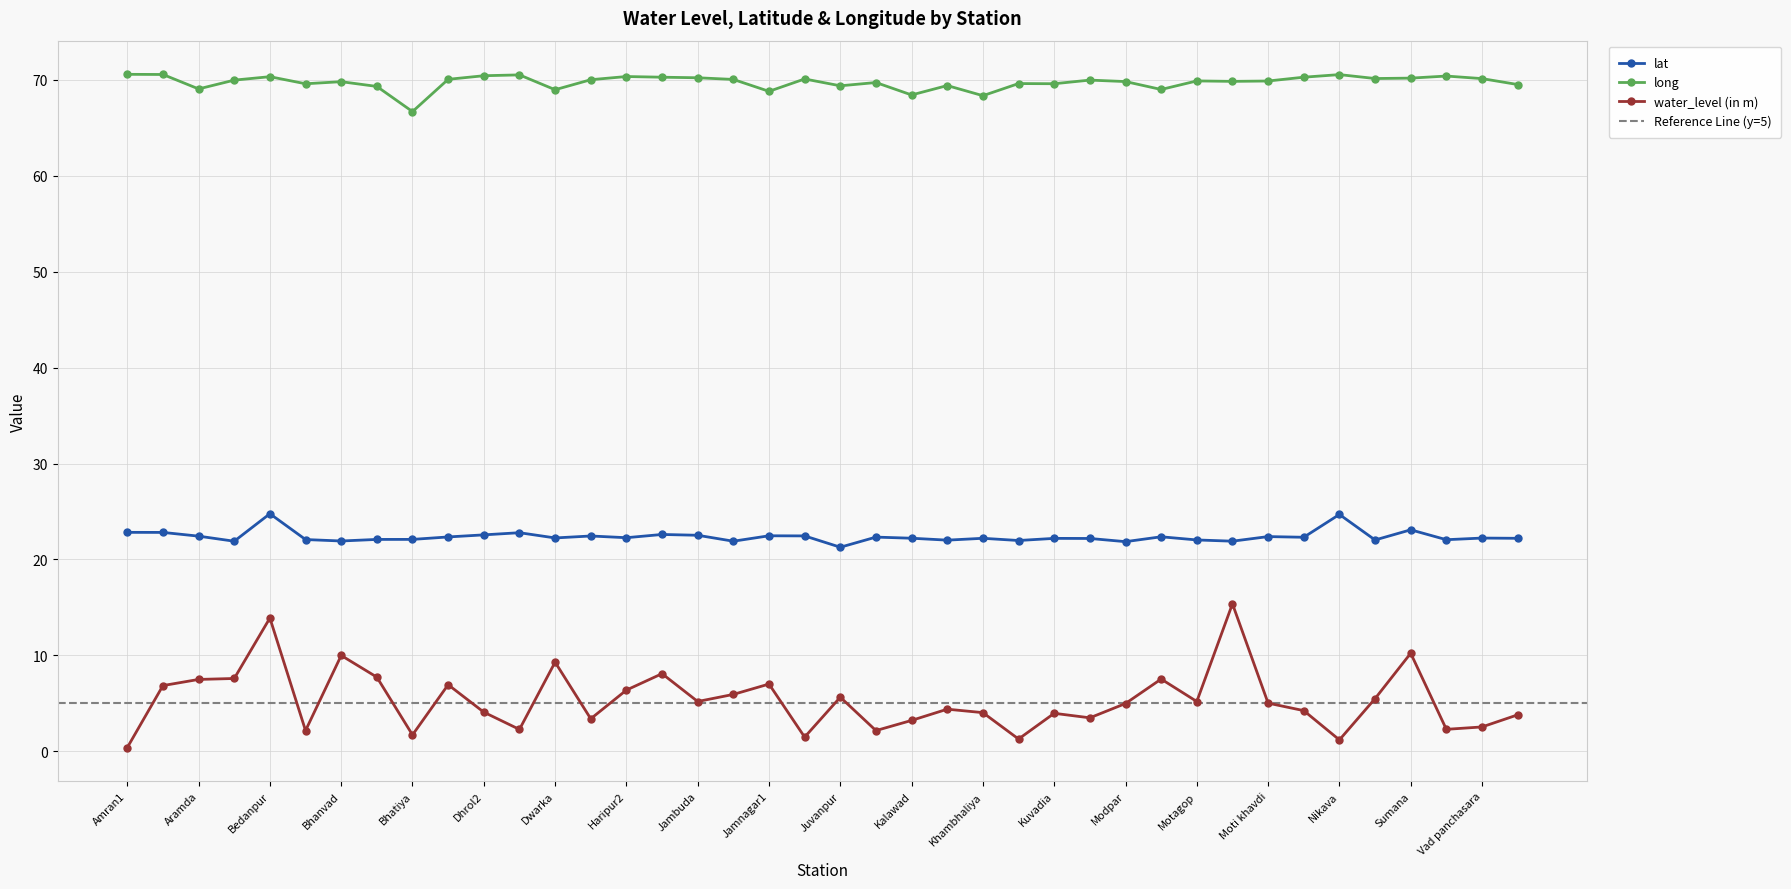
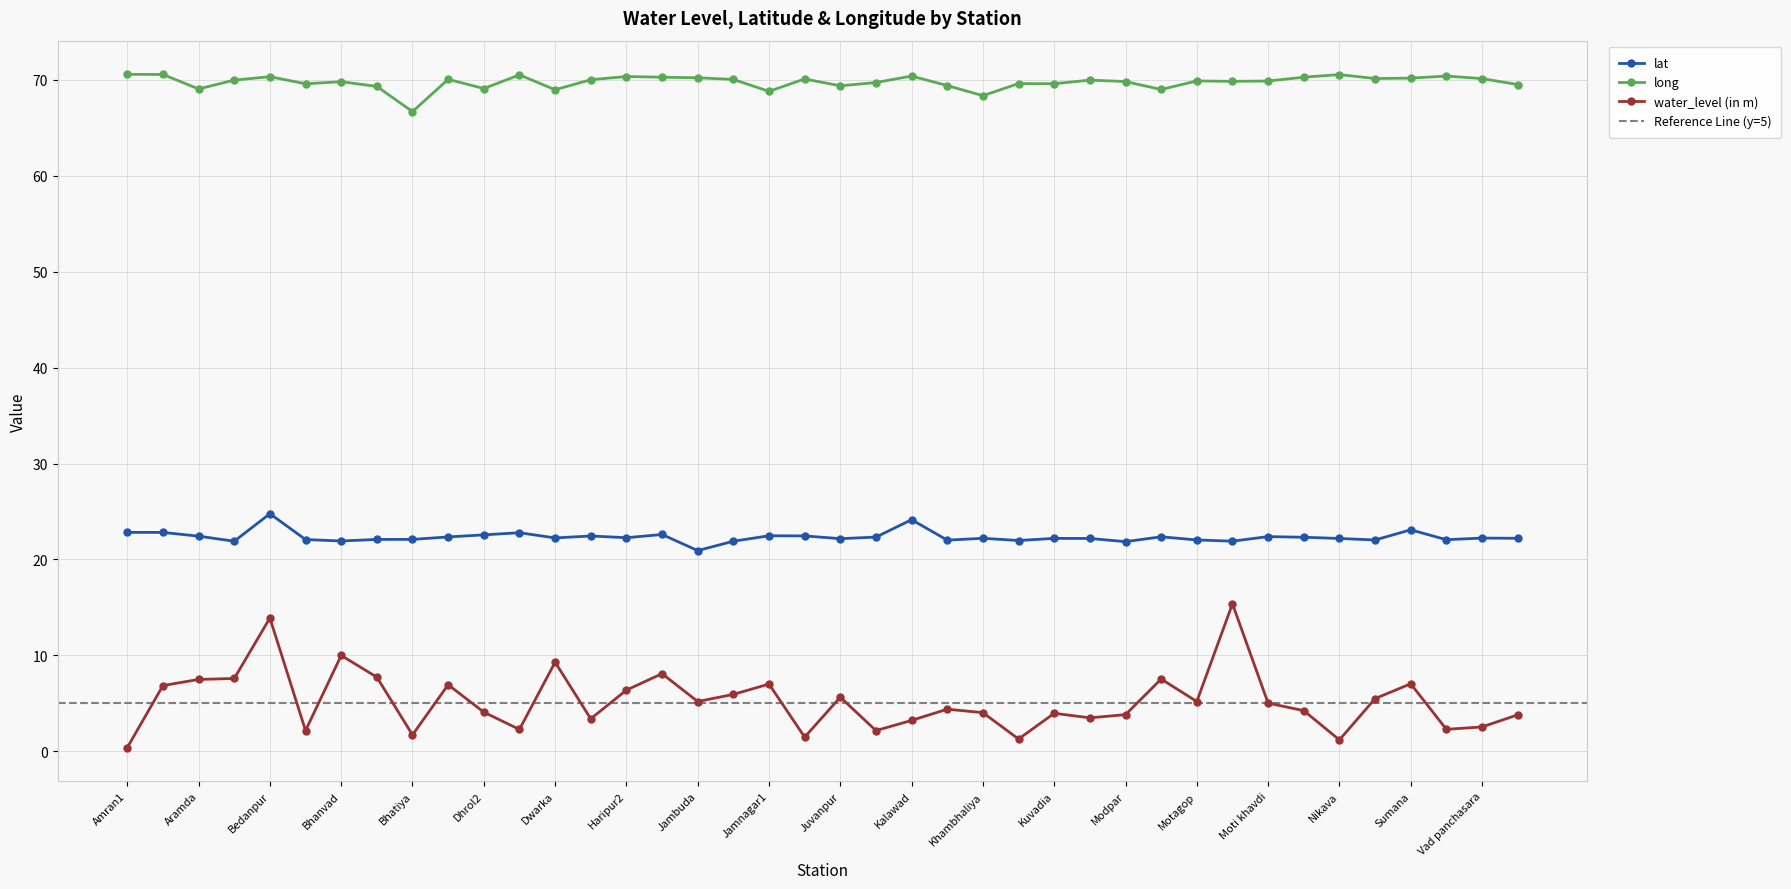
  {
    "lat": {
      "Amran1": 23,
      "Aramda": 22,
      "Bedanpur": 25,
      "Bhanvad": 22,
      "Bhatiya": 22,
      "Dhrol2": 23,
      "Dwarka": 22,
      "Haripur2": 22,
-     "Jambuda": 23,
+     "Jambuda": 21,
      "Jamnagar1": 22,
-     "Juvanpur": 21,
-     "Kalawad": 22,
+     "Juvanpur": 22,
+     "Kalawad": 24,
      "Khambhaliya": 22,
      "Kuvadia": 22,
      "Modpar": 22,
      "Motagop": 22,
      "Moti khavdi": 22,
-     "Nikava": 25,
+     "Nikava": 22,
      "Sumana": 23,
      "Vad panchasara": 22
    },
    "long": {
      "Amran1": 71,
      "Aramda": 69,
      "Bedanpur": 70,
      "Bhanvad": 70,
      "Bhatiya": 67,
-     "Dhrol2": 70,
+     "Dhrol2": 69,
      "Dwarka": 69,
      "Haripur2": 70,
      "Jambuda": 70,
      "Jamnagar1": 69,
      "Juvanpur": 69,
-     "Kalawad": 68,
+     "Kalawad": 70,
      "Khambhaliya": 68,
      "Kuvadia": 70,
      "Modpar": 70,
      "Motagop": 70,
      "Moti khavdi": 70,
      "Nikava": 71,
      "Sumana": 70,
      "Vad panchasara": 70
    },
    "water_level (in m)": {
      "Amran1": 0,
      "Aramda": 8,
      "Bedanpur": 14,
      "Bhanvad": 10,
      "Bhatiya": 2,
      "Dhrol2": 4,
      "Dwarka": 9,
      "Haripur2": 6,
      "Jambuda": 5,
      "Jamnagar1": 7,
      "Juvanpur": 6,
      "Kalawad": 3,
      "Khambhaliya": 4,
      "Kuvadia": 4,
-     "Modpar": 5,
+     "Modpar": 4,
      "Motagop": 5,
      "Moti khavdi": 5,
      "Nikava": 1,
-     "Sumana": 10,
+     "Sumana": 7,
      "Vad panchasara": 3
    }
  }
